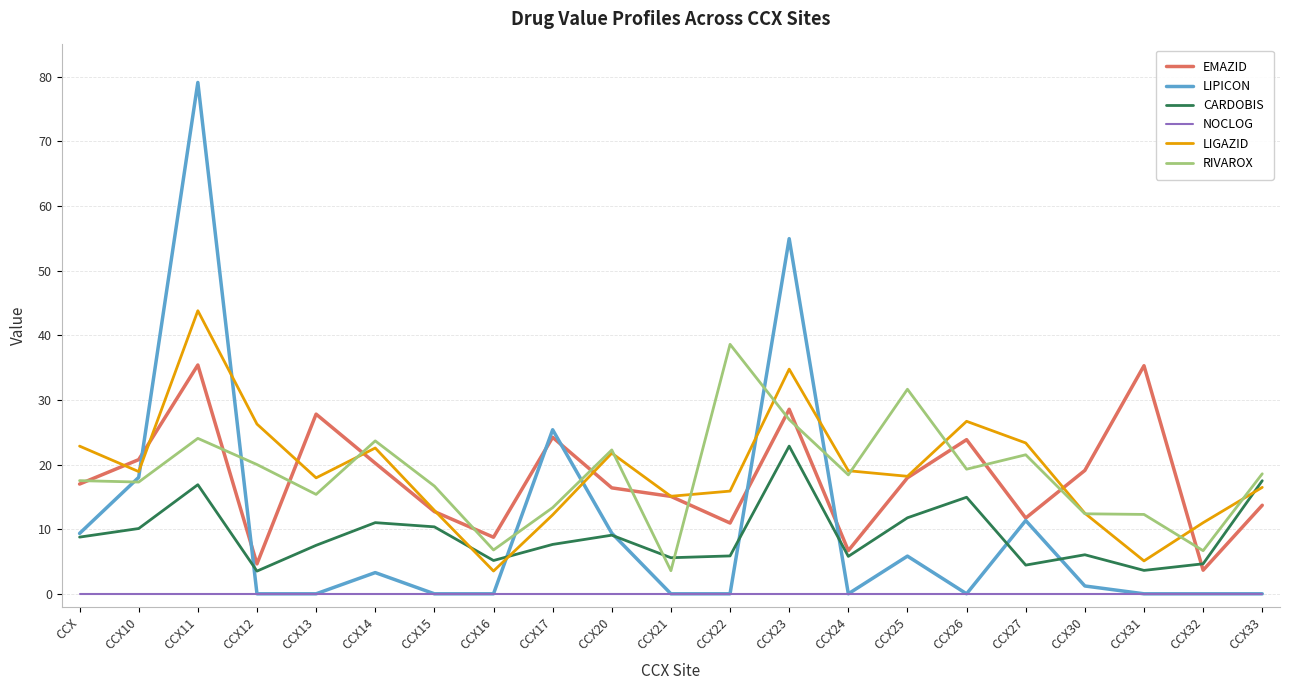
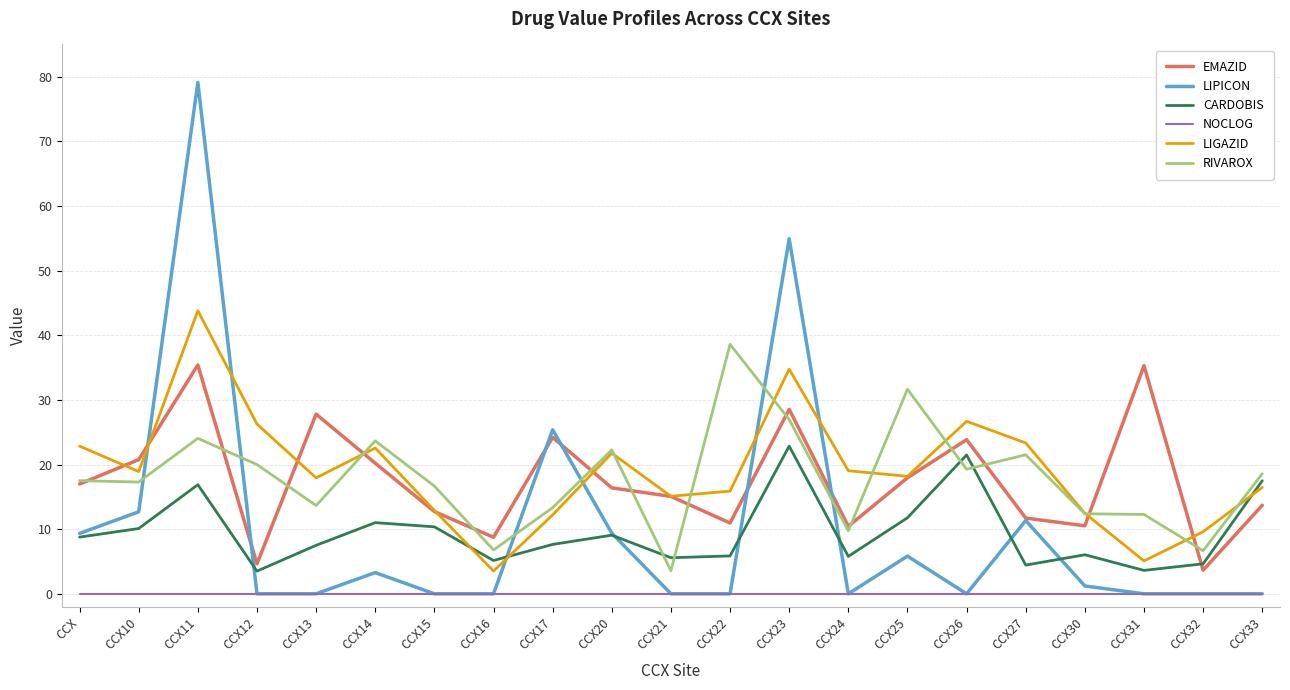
  {
    "EMAZID": {
      "CCX": 17,
      "CCX10": 21,
      "CCX11": 35,
      "CCX12": 5,
      "CCX13": 28,
      "CCX14": 20,
      "CCX16": 9,
      "CCX17": 24,
      "CCX20": 16,
      "CCX22": 11,
      "CCX23": 29,
-     "CCX24": 7,
+     "CCX24": 10,
      "CCX26": 24,
-     "CCX30": 19,
+     "CCX30": 11,
      "CCX31": 35,
      "CCX32": 4,
      "CCX33": 14
    },
    "LIPICON": {
      "CCX": 9,
-     "CCX10": 18,
+     "CCX10": 13,
      "CCX11": 79,
      "CCX14": 3,
      "CCX17": 25,
      "CCX23": 55,
      "CCX25": 6,
      "CCX30": 1
    },
    "CARDOBIS": {
      "CCX": 9,
      "CCX10": 10,
      "CCX11": 17,
      "CCX12": 4,
      "CCX13": 8,
      "CCX14": 11,
      "CCX15": 10,
      "CCX16": 5,
      "CCX17": 8,
      "CCX21": 6,
      "CCX22": 6,
      "CCX23": 23,
      "CCX24": 6,
      "CCX25": 12,
-     "CCX26": 15,
+     "CCX26": 21,
      "CCX27": 4,
      "CCX30": 6,
      "CCX31": 4,
      "CCX32": 5,
      "CCX33": 18
    },
    "NOCLOG": {
      "CCX": 0,
      "CCX10": 0,
      "CCX11": 0,
      "CCX14": 0,
      "CCX17": 0,
      "CCX20": 0,
      "CCX23": 0,
      "CCX25": 0,
      "CCX27": 0,
      "CCX30": 0
    },
    "LIGAZID": {
      "CCX": 23,
      "CCX10": 19,
      "CCX11": 44,
      "CCX12": 26,
      "CCX13": 18,
      "CCX14": 23,
      "CCX16": 4,
      "CCX17": 12,
      "CCX20": 22,
      "CCX22": 16,
      "CCX23": 35,
      "CCX24": 19,
      "CCX26": 27,
      "CCX27": 23,
      "CCX31": 5,
-     "CCX32": 11,
+     "CCX32": 10,
      "CCX33": 16
    },
    "RIVAROX": {
      "CCX": 18,
      "CCX10": 17,
      "CCX11": 24,
      "CCX12": 20,
-     "CCX13": 15,
+     "CCX13": 14,
      "CCX14": 24,
      "CCX15": 17,
      "CCX16": 7,
      "CCX17": 13,
      "CCX20": 22,
      "CCX21": 4,
      "CCX22": 39,
      "CCX23": 27,
-     "CCX24": 18,
+     "CCX24": 10,
      "CCX25": 32,
      "CCX26": 19,
      "CCX27": 22,
      "CCX31": 12,
      "CCX32": 7,
      "CCX33": 19
    }
  }
